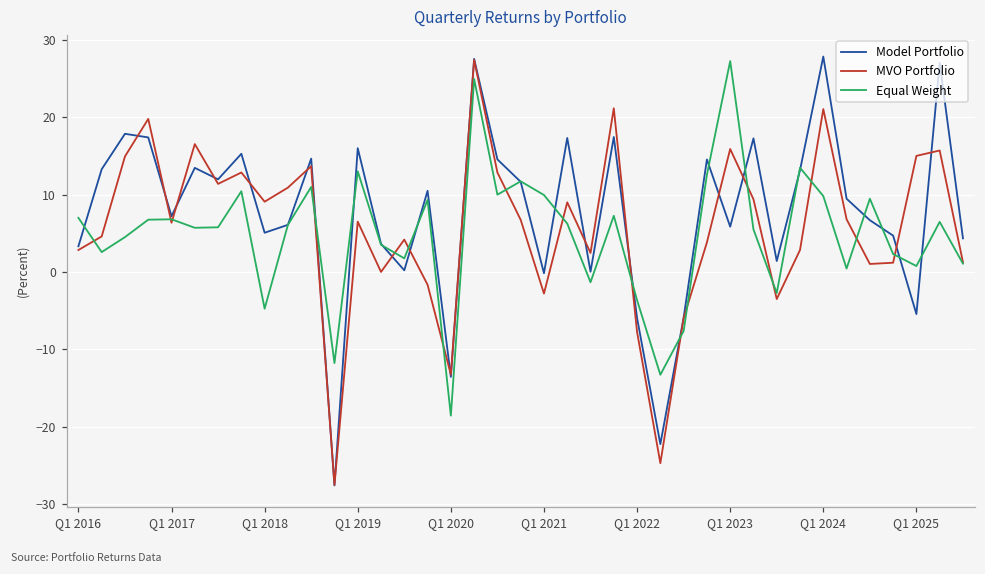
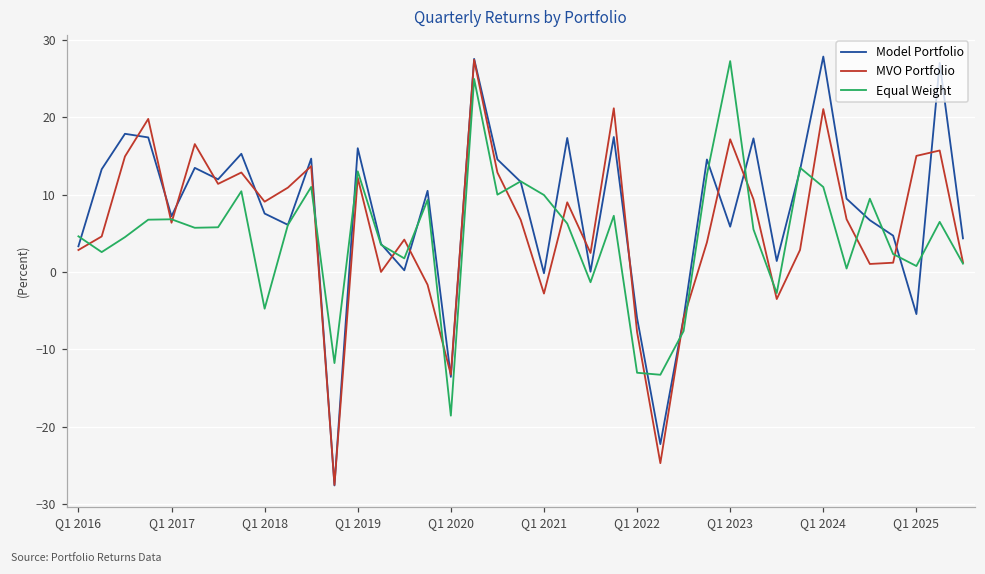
  {
    "Model Portfolio": {
      "Q1 2016": 3,
      "Q1 2017": 7,
-     "Q1 2018": 5,
+     "Q1 2018": 8,
      "Q1 2019": 16,
      "Q1 2021": 0,
      "Q1 2022": -6,
      "Q1 2023": 6,
      "Q1 2024": 28,
      "Q1 2025": -5
    },
    "MVO Portfolio": {
      "Q1 2016": 3,
      "Q1 2017": 6,
      "Q1 2018": 9,
-     "Q1 2019": 6,
+     "Q1 2019": 12,
      "Q1 2021": -3,
      "Q1 2022": -8,
-     "Q1 2023": 16,
+     "Q1 2023": 17,
      "Q1 2024": 21,
      "Q1 2025": 15
    },
    "Equal Weight": {
-     "Q1 2016": 7,
+     "Q1 2016": 5,
      "Q1 2017": 7,
      "Q1 2018": -5,
      "Q1 2019": 13,
      "Q1 2020": -19,
      "Q1 2021": 10,
-     "Q1 2022": -4,
+     "Q1 2022": -13,
      "Q1 2023": 27,
-     "Q1 2024": 10,
+     "Q1 2024": 11,
      "Q1 2025": 1
    }
  }
